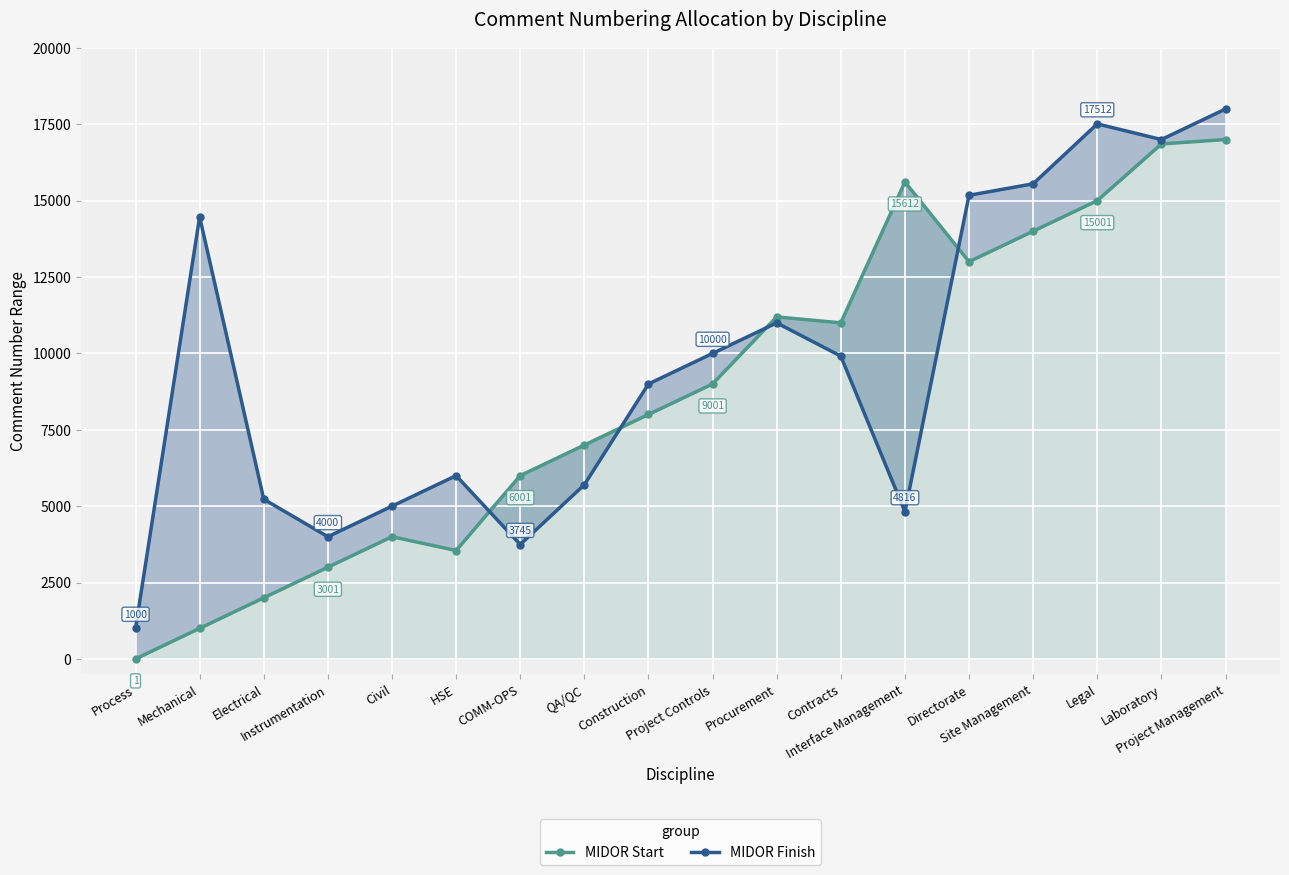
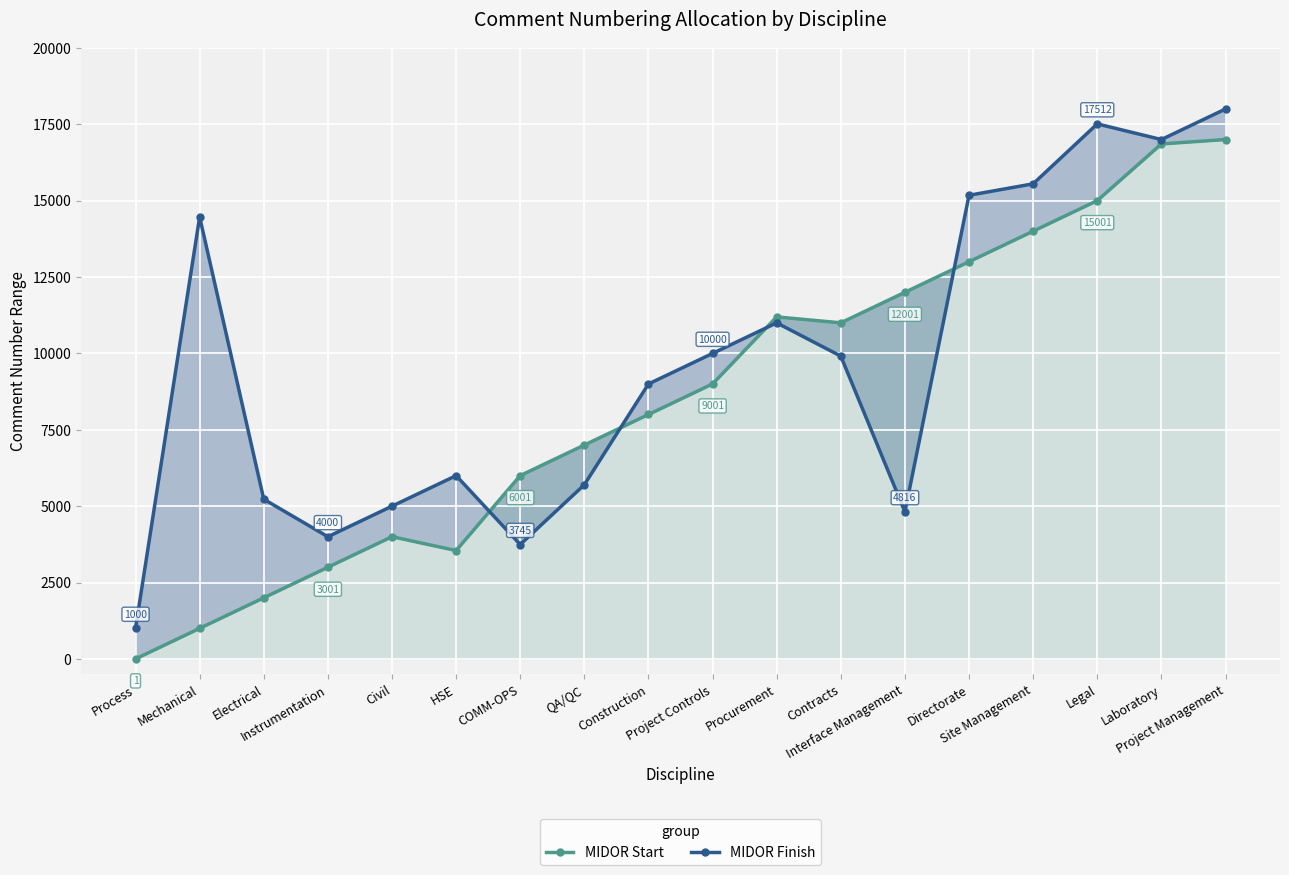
  {
    "MIDOR Start": {
-     "Interface Management": 15612
+     "Interface Management": 12001
    }
  }
